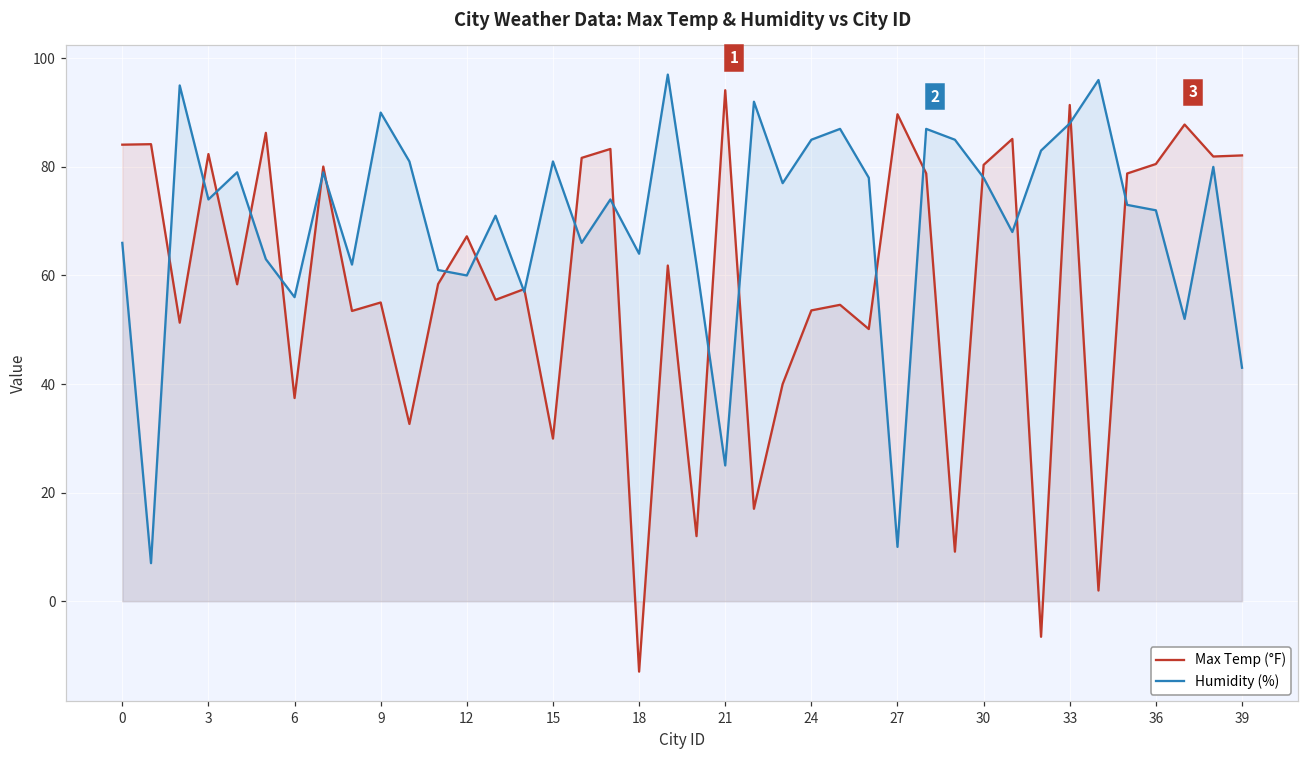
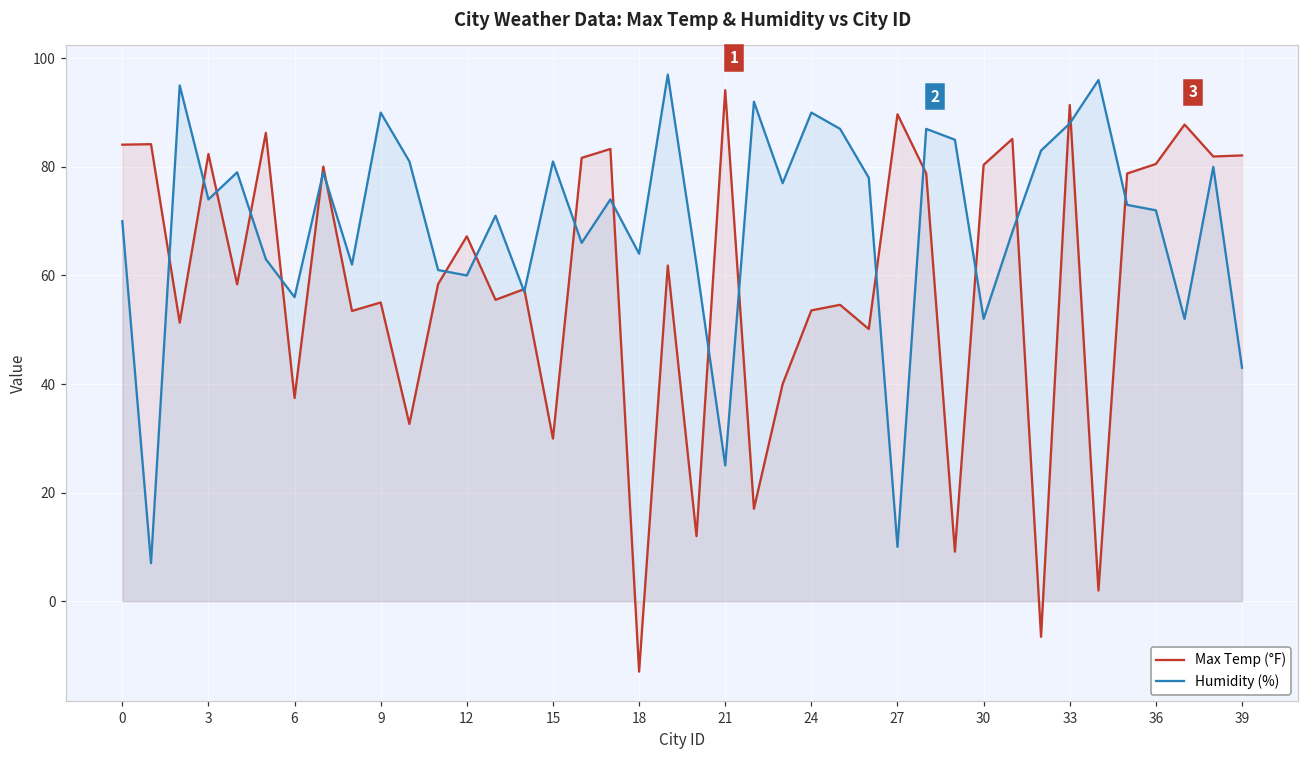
  {
    "Humidity (%)": {
-     "0": 66,
+     "0": 70,
      "3": 74,
      "6": 56,
      "9": 90,
      "12": 60,
      "15": 81,
      "18": 64,
      "21": 25,
-     "24": 85,
+     "24": 90,
      "27": 10,
-     "30": 78,
+     "30": 52,
      "33": 88,
      "36": 72,
      "39": 43
    }
  }
